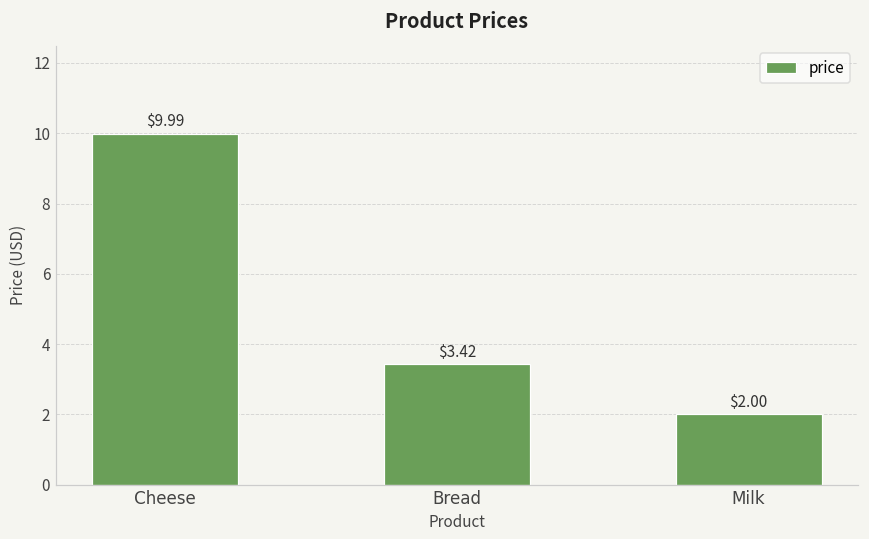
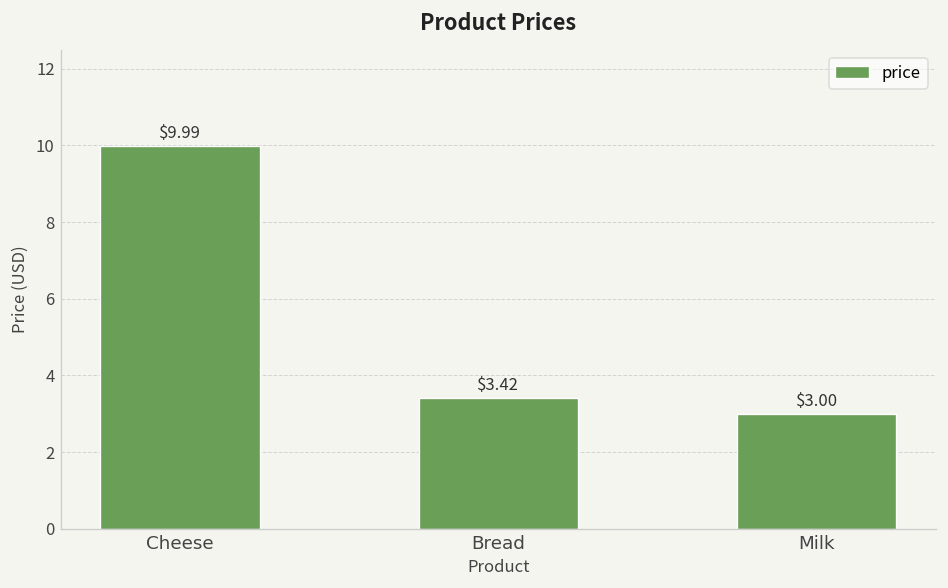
  {
    "Cheese": "$9.99",
    "Bread": "$3.42",
-   "Milk": "$2.00"
+   "Milk": "$3.00"
  }
